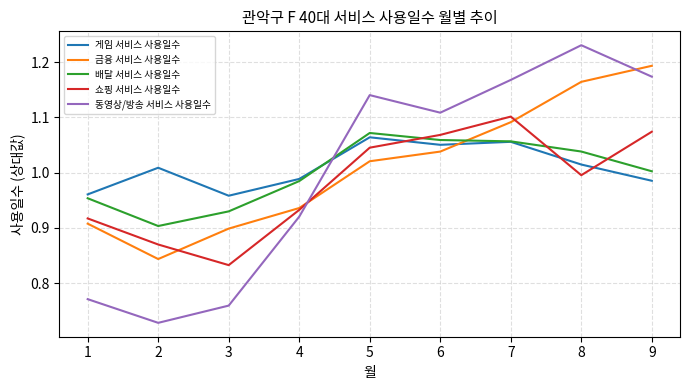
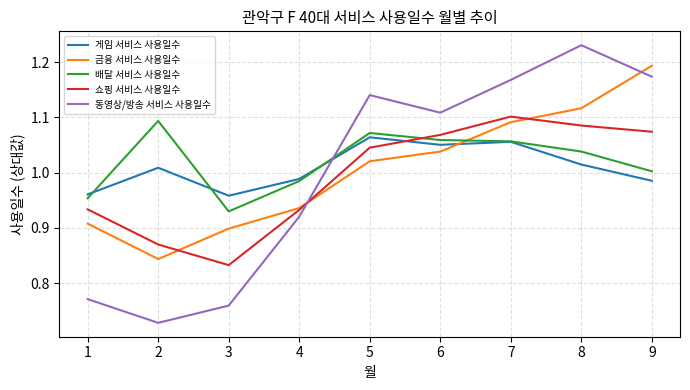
  {
    "게임 서비스 사용일수": {
      "1": 0.96,
      "2": 1.01,
      "3": 0.96,
      "5": 1.06,
      "6": 1.05,
      "8": 1.01,
      "9": 0.99
    },
    "금융 서비스 사용일수": {
      "1": 0.91,
      "2": 0.84,
      "3": 0.90,
      "5": 1.02,
      "6": 1.04,
      "7": 1.09,
-     "8": 1.16,
+     "8": 1.12,
      "9": 1.19
    },
    "배달 서비스 사용일수": {
      "1": 0.95,
-     "2": 0.90,
+     "2": 1.09,
      "3": 0.93,
      "5": 1.07,
      "6": 1.06,
      "8": 1.04,
      "9": 1.00
    },
    "쇼핑 서비스 사용일수": {
-     "1": 0.92,
+     "1": 0.93,
      "2": 0.87,
      "3": 0.83,
      "5": 1.05,
      "6": 1.07,
      "7": 1.10,
-     "8": 1.00,
+     "8": 1.09,
      "9": 1.07
    },
    "동영상/방송 서비스 사용일수": {
      "1": 0.77,
      "2": 0.73,
      "3": 0.76,
      "4": 0.92,
      "5": 1.14,
      "6": 1.11,
      "7": 1.17,
      "8": 1.23,
      "9": 1.17
    }
  }
